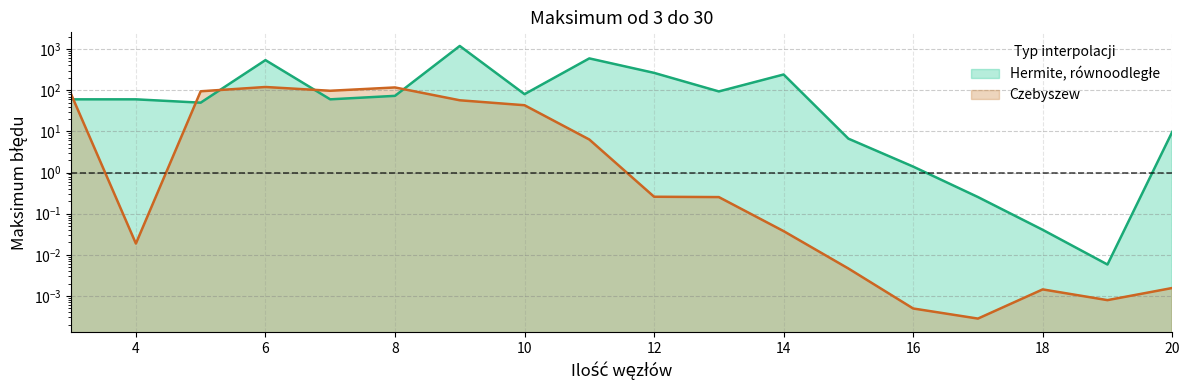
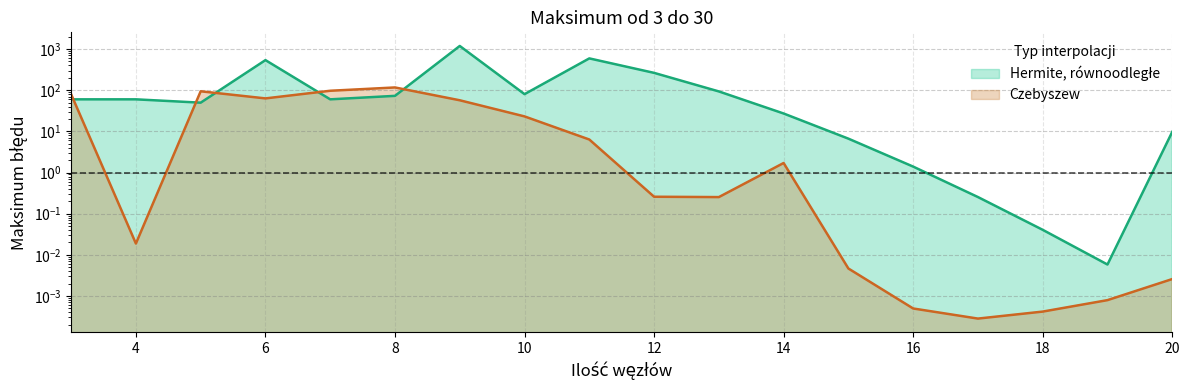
  {
    "Hermite, równoodległe": {
      "4": 60,
      "6": 500,
      "8": 70,
      "10": 80,
      "12": 300,
-     "14": 200,
+     "14": 30,
      "16": 1.4,
      "18": 0.04,
      "20": 10
    },
    "Czebyszew": {
      "4": 0.02,
-     "6": 120,
+     "6": 60,
      "8": 120,
-     "10": 40,
+     "10": 20,
      "12": 0.3,
-     "14": 0.04,
+     "14": 1.7,
      "16": 0.0005,
-     "18": 0.0014,
-     "20": 0.0016
+     "18": 0.0004,
+     "20": 0.003
    }
  }
